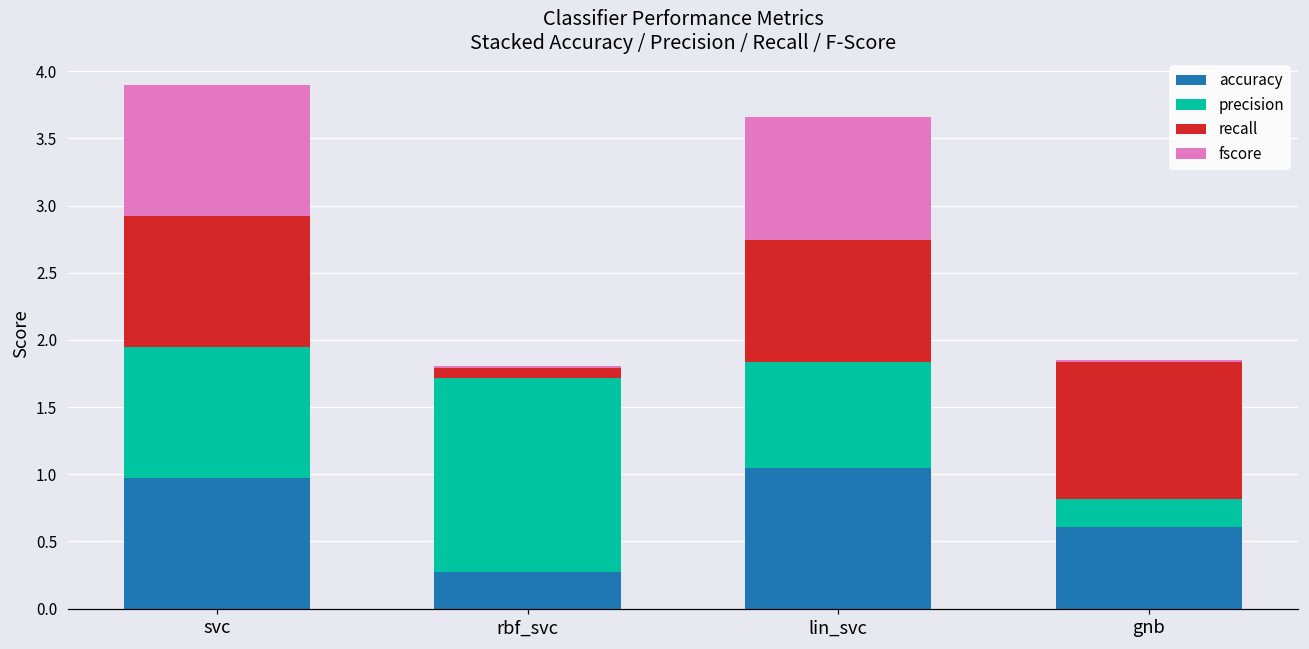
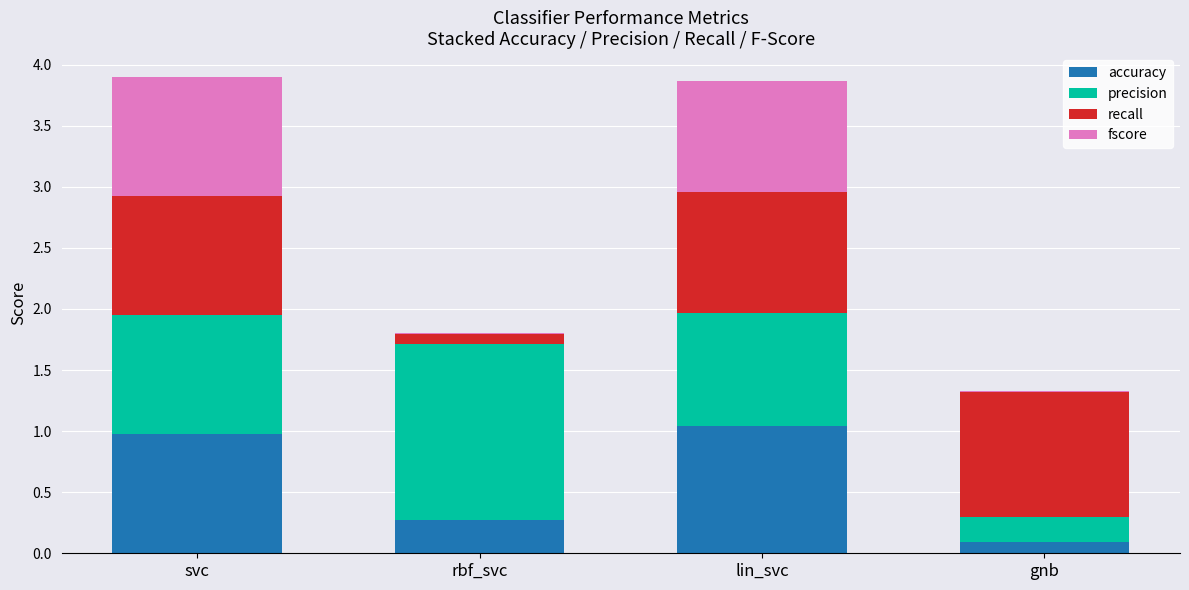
  {
    "accuracy": {
      "svc": 0.97,
      "rbf_svc": 0.27,
      "lin_svc": 1.04,
-     "gnb": 0.61
+     "gnb": 0.09
    },
    "precision": {
      "svc": 0.98,
      "rbf_svc": 1.44,
-     "lin_svc": 0.79,
+     "lin_svc": 0.92,
      "gnb": 0.20
    },
    "recall": {
      "svc": 0.97,
      "rbf_svc": 0.08,
-     "lin_svc": 0.91,
+     "lin_svc": 0.99,
      "gnb": 1.02
    },
    "fscore": {
      "svc": 0.97,
      "lin_svc": 0.91
    }
  }
